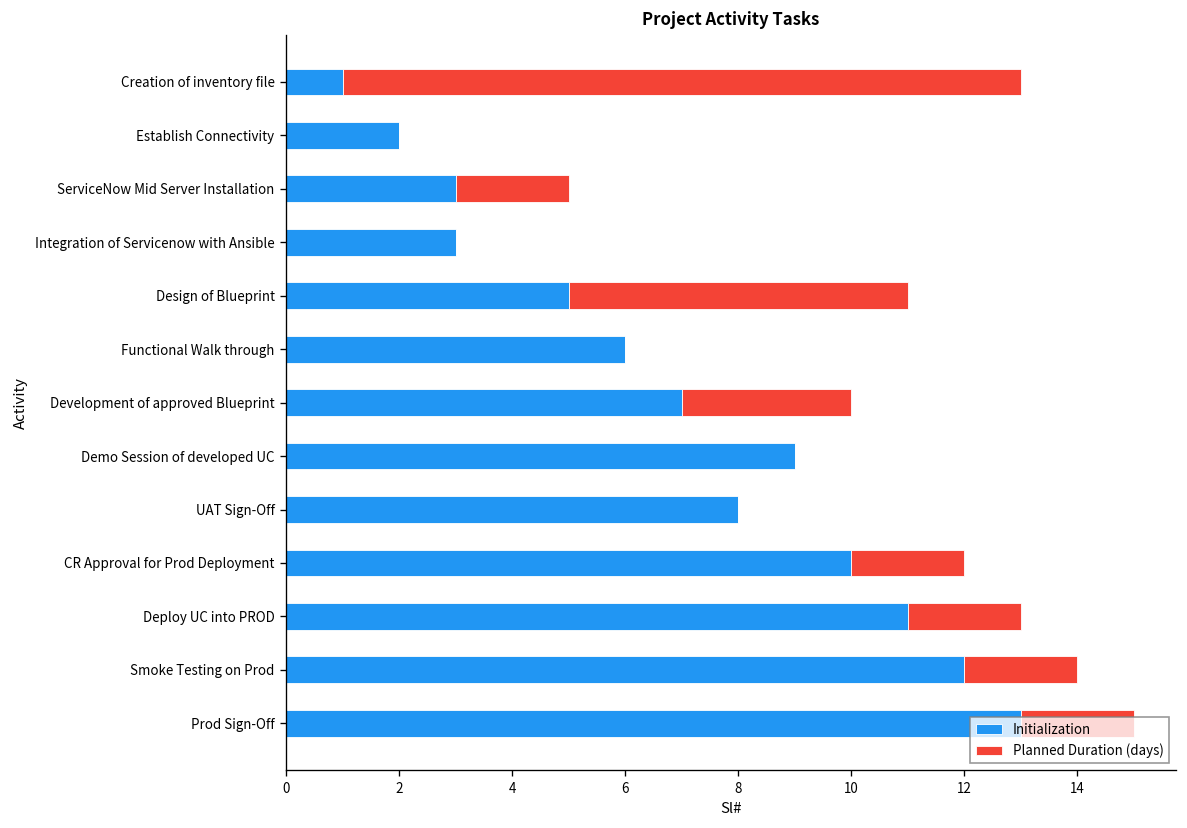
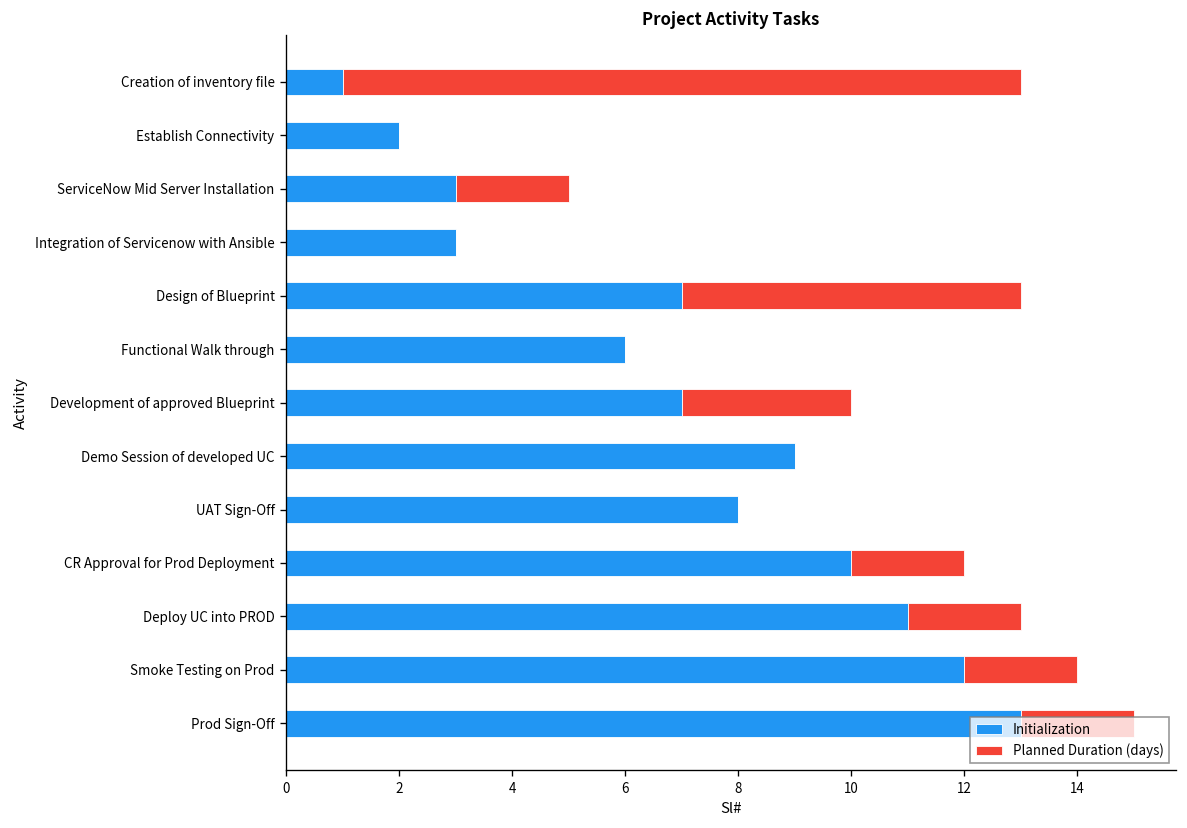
  {
    "Initialization": {
      "Creation of inventory file": 1,
      "Establish Connectivity": 2,
      "ServiceNow Mid Server Installation": 3,
      "Integration of Servicenow with Ansible": 3,
-     "Design of Blueprint": 5,
+     "Design of Blueprint": 7,
      "Functional Walk through": 6,
      "Development of approved Blueprint": 7,
      "Demo Session of developed UC": 9,
      "UAT Sign-Off": 8,
      "CR Approval for Prod Deployment": 10,
      "Deploy UC into PROD": 11,
      "Smoke Testing on Prod": 12
    },
    "Planned Duration (days)": {
      "Creation of inventory file": 12,
      "Establish Connectivity": 0,
      "ServiceNow Mid Server Installation": 2,
      "Integration of Servicenow with Ansible": 0,
      "Design of Blueprint": 6,
      "Functional Walk through": 0,
      "Development of approved Blueprint": 3,
      "Demo Session of developed UC": 0,
      "UAT Sign-Off": 0,
      "CR Approval for Prod Deployment": 2,
      "Deploy UC into PROD": 2,
      "Smoke Testing on Prod": 2
    }
  }
